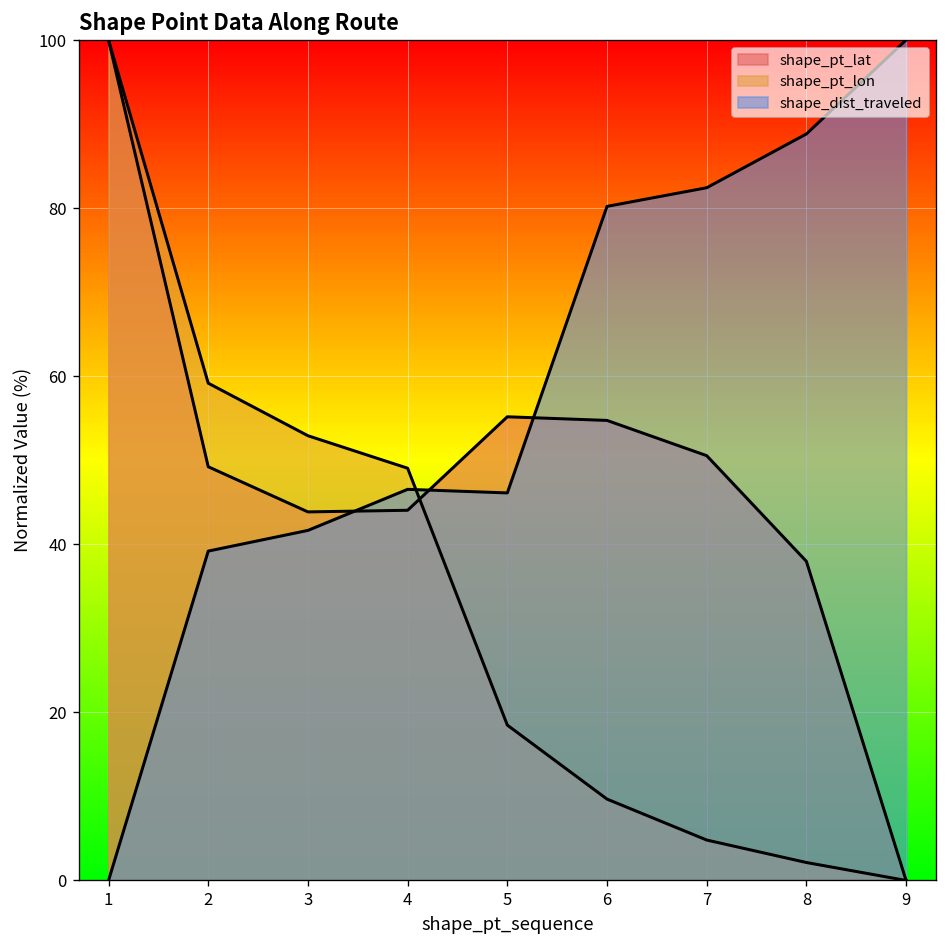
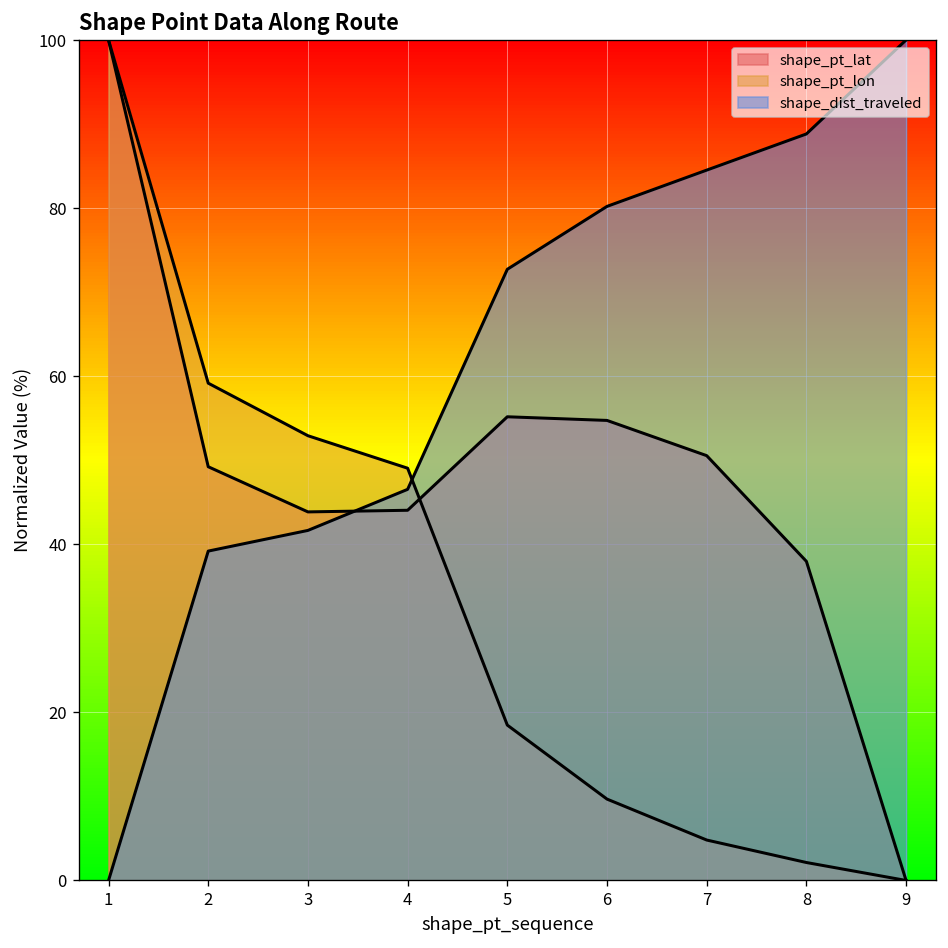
  {
    "shape_dist_traveled": {
      "1": 0,
      "2": 39,
      "3": 42,
      "4": 47,
-     "5": 46,
+     "5": 73,
      "6": 80,
-     "7": 82,
+     "7": 85,
      "8": 89,
      "9": 100
    }
  }
